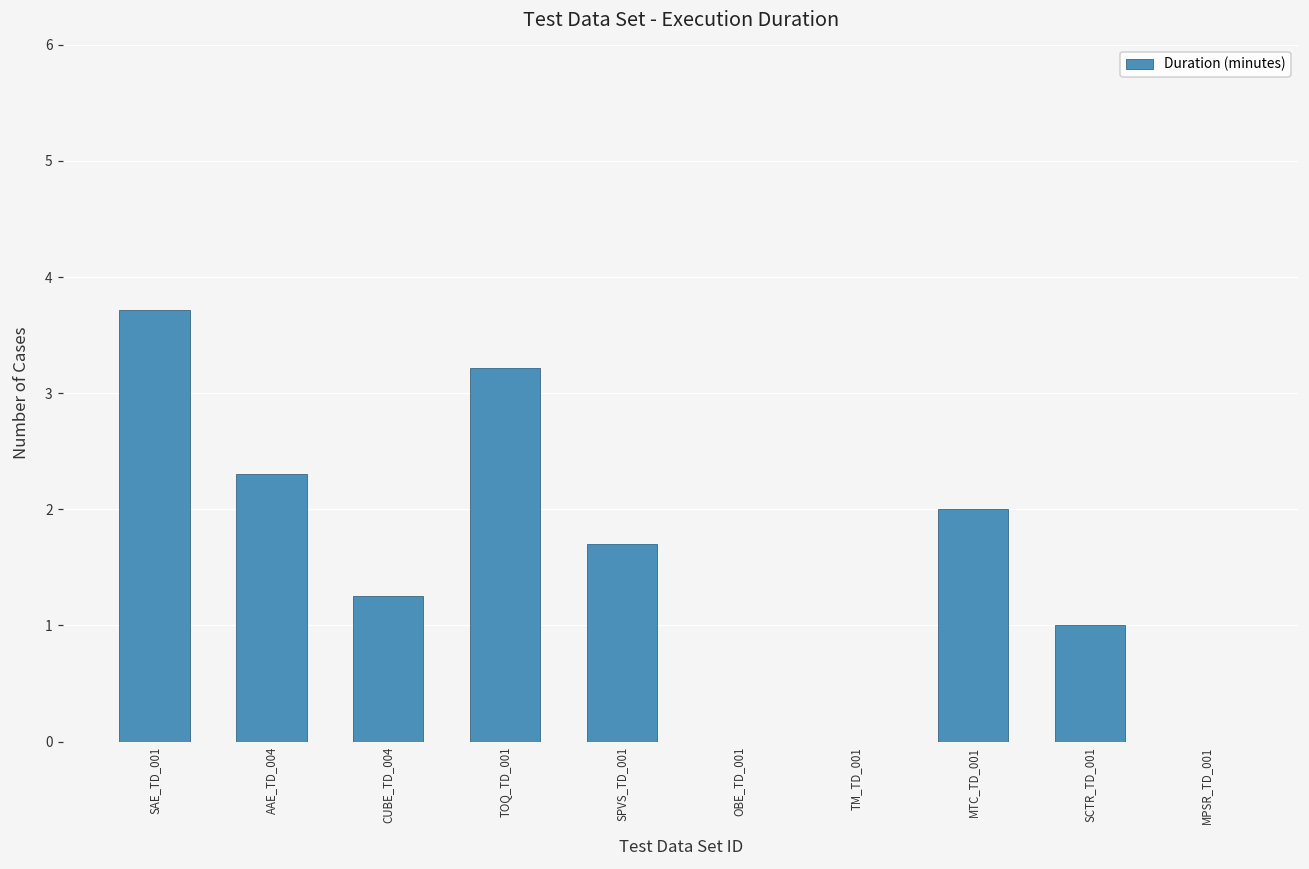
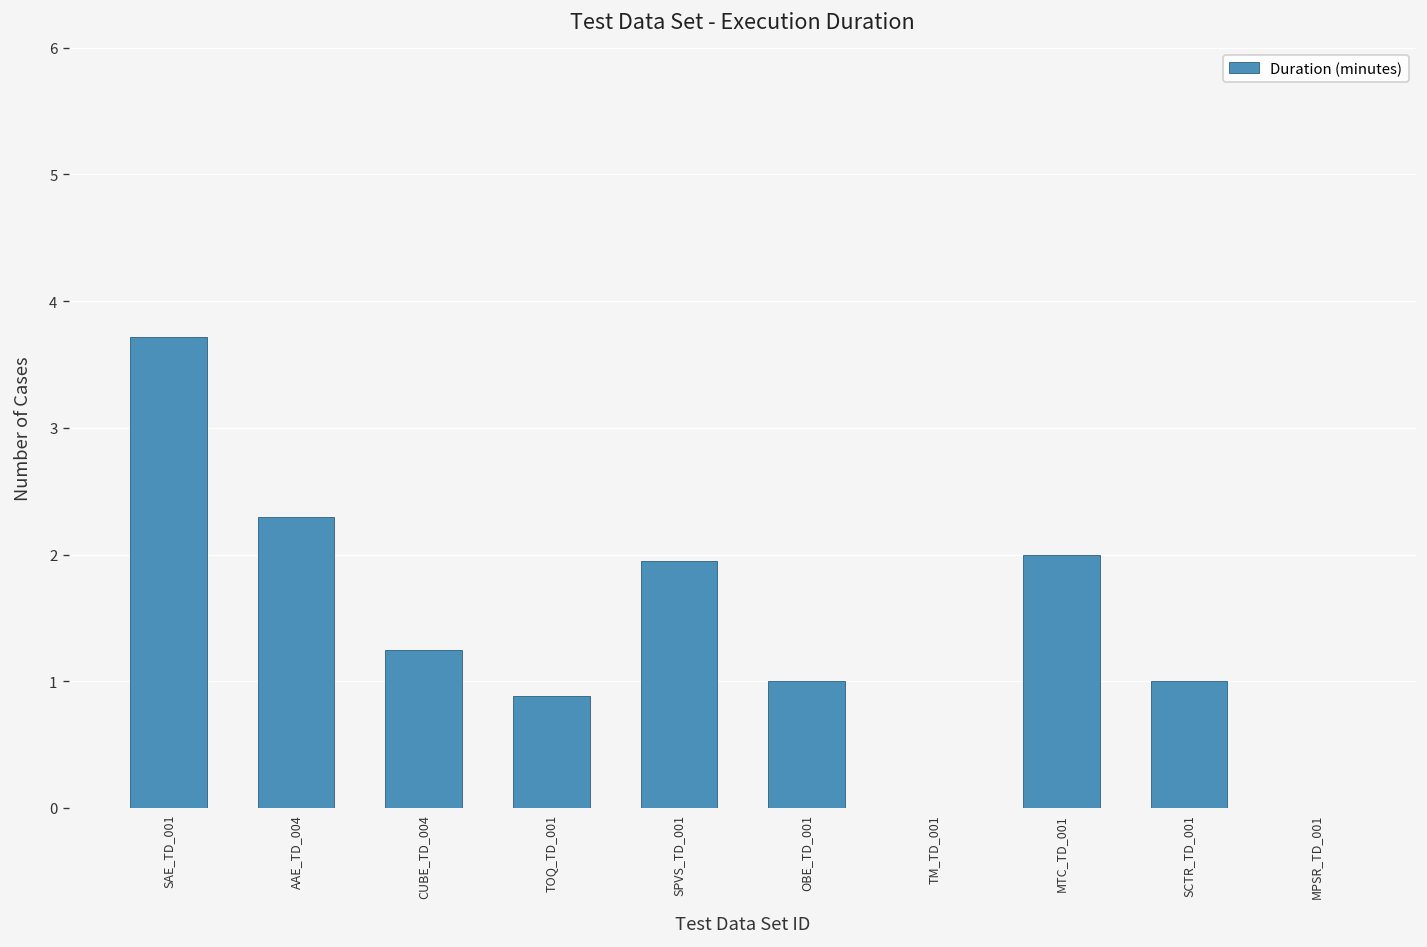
  {
    "SAE_TD_001": 3.72,
    "AAE_TD_004": 2.30,
    "CUBE_TD_004": 1.25,
-   "TOQ_TD_001": 3.22,
-   "SPVS_TD_001": 1.70,
-   "OBE_TD_001": 0,
+   "TOQ_TD_001": 0.88,
+   "SPVS_TD_001": 1.95,
+   "OBE_TD_001": 1,
    "TM_TD_001": 0.00,
    "MTC_TD_001": 2.00,
    "SCTR_TD_001": 1.00,
    "MPSR_TD_001": 0.00
  }
